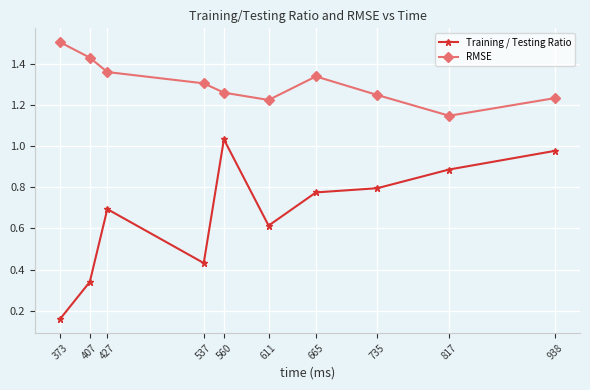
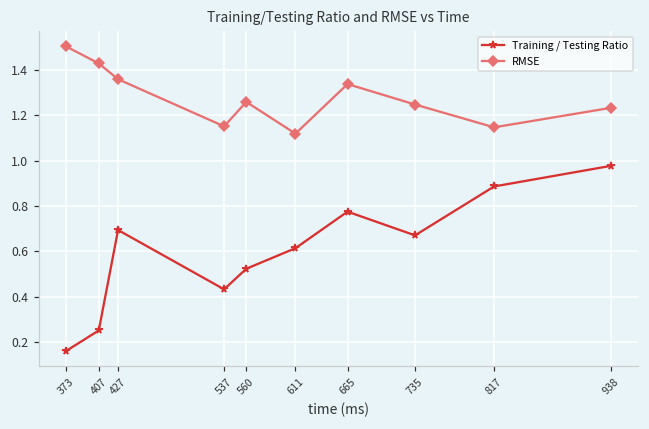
  {
    "Training / Testing Ratio": {
      "373": 0.16,
-     "407": 0.34,
+     "407": 0.25,
      "427": 0.69,
      "537": 0.43,
-     "560": 1.03,
+     "560": 0.52,
      "611": 0.61,
      "665": 0.78,
-     "735": 0.80,
+     "735": 0.67,
      "817": 0.89,
      "938": 0.98
    },
    "RMSE": {
      "373": 1.51,
      "407": 1.43,
      "427": 1.36,
-     "537": 1.31,
+     "537": 1.15,
      "560": 1.26,
-     "611": 1.22,
+     "611": 1.12,
      "665": 1.34,
      "735": 1.25,
      "817": 1.15,
      "938": 1.23
    }
  }
